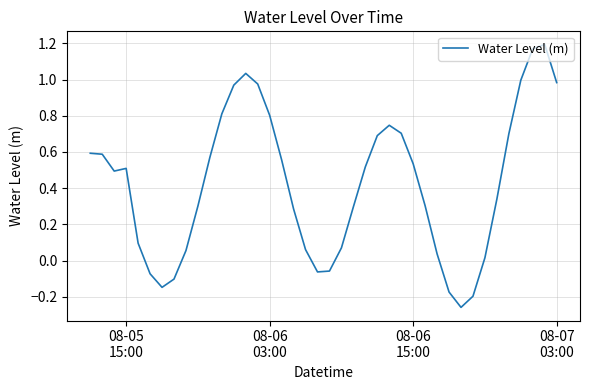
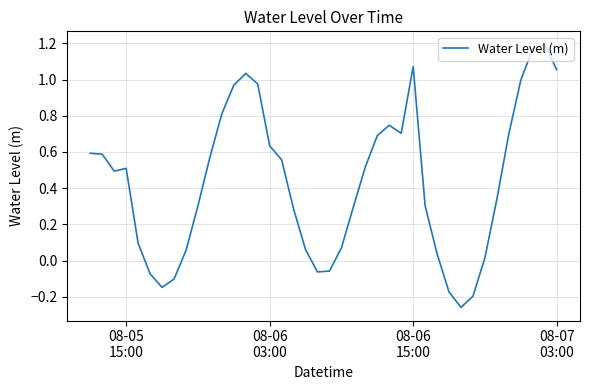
  {
    "08-05 15:00": 0.51,
-   "08-06 03:00": 0.80,
-   "08-06 15:00": 0.53,
-   "08-07 03:00": 0.98
+   "08-06 03:00": 0.63,
+   "08-06 15:00": 1.07,
+   "08-07 03:00": 1.06
  }
